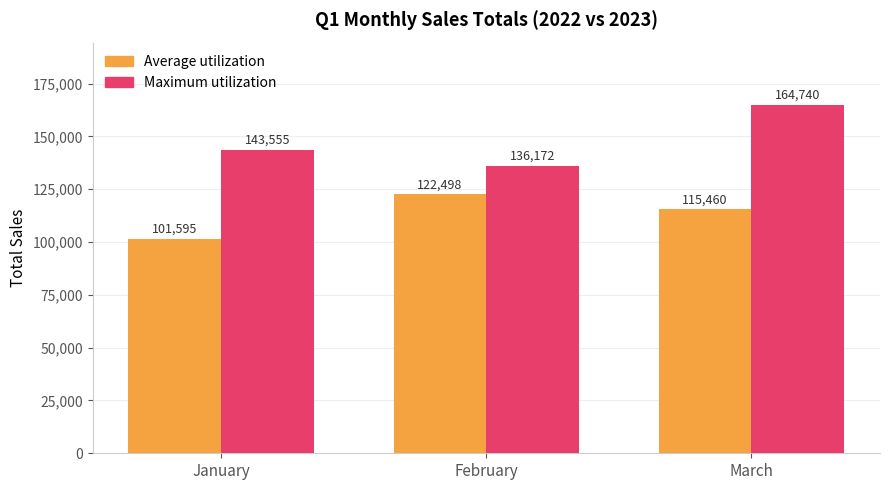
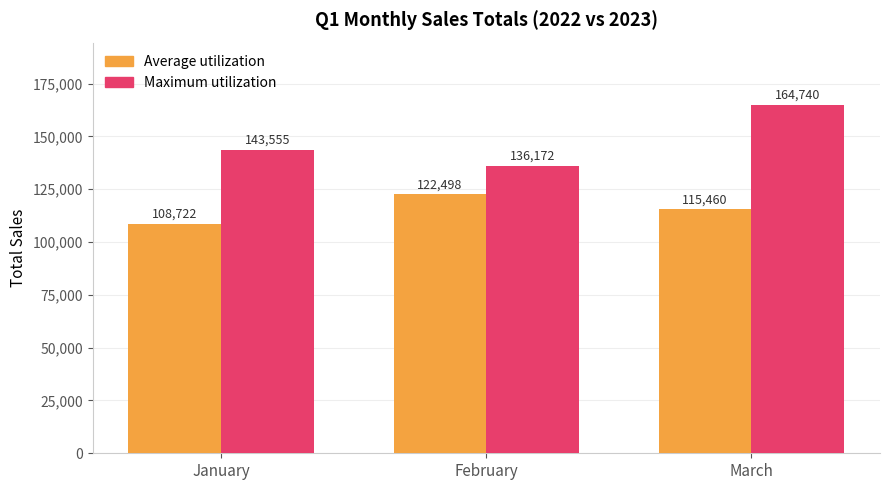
  {
    "Average utilization": {
-     "January": "101,595",
+     "January": "108,722",
      "February": "122,498",
      "March": "115,460"
    },
    "Maximum utilization": {
      "January": "143,555",
      "February": "136,172",
      "March": "164,740"
    }
  }
